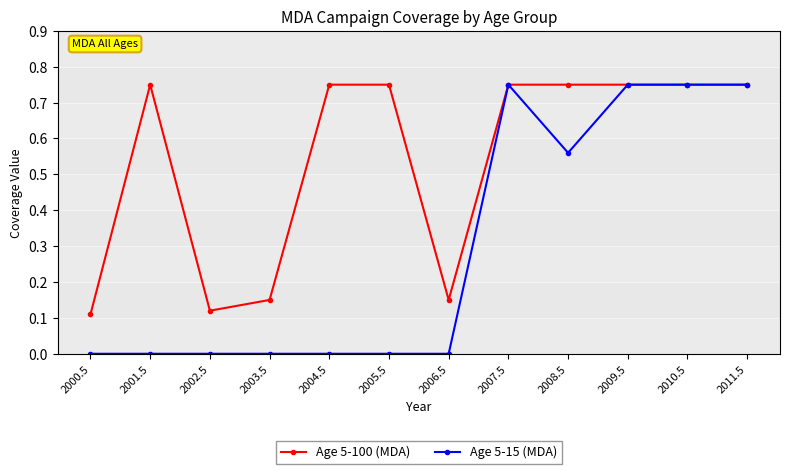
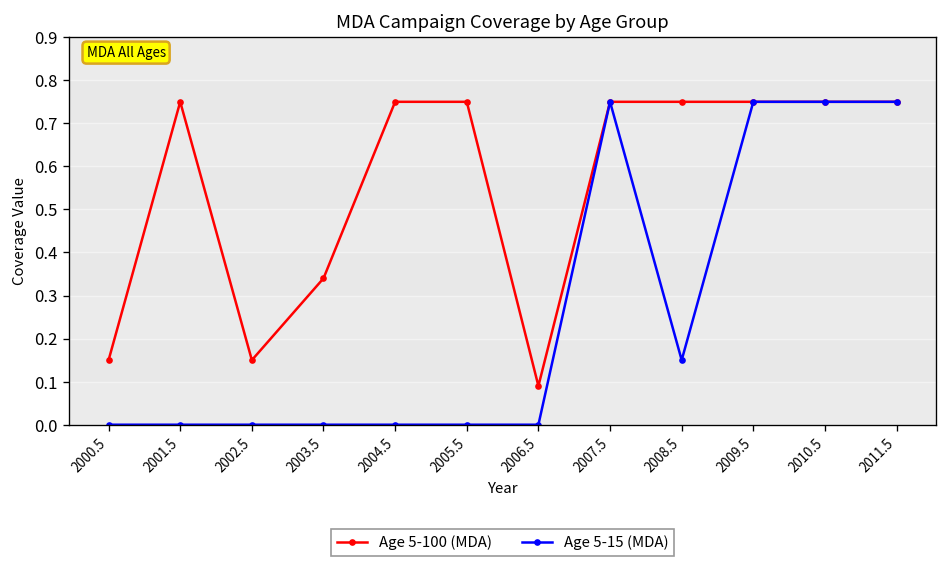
  {
    "Age 5-100 (MDA)": {
-     "2000.5": 0.11,
+     "2000.5": 0.15,
      "2001.5": 0.75,
-     "2002.5": 0.12,
-     "2003.5": 0.15,
+     "2002.5": 0.15,
+     "2003.5": 0.34,
      "2004.5": 0.75,
      "2005.5": 0.75,
-     "2006.5": 0.15,
+     "2006.5": 0.09,
      "2008.5": 0.75
    },
    "Age 5-15 (MDA)": {
      "2000.5": 0.00,
      "2001.5": 0.00,
      "2002.5": 0.00,
      "2003.5": 0.00,
      "2004.5": 0.00,
      "2005.5": 0.00,
      "2006.5": 0.00,
-     "2008.5": 0.56
+     "2008.5": 0.15
    }
  }
